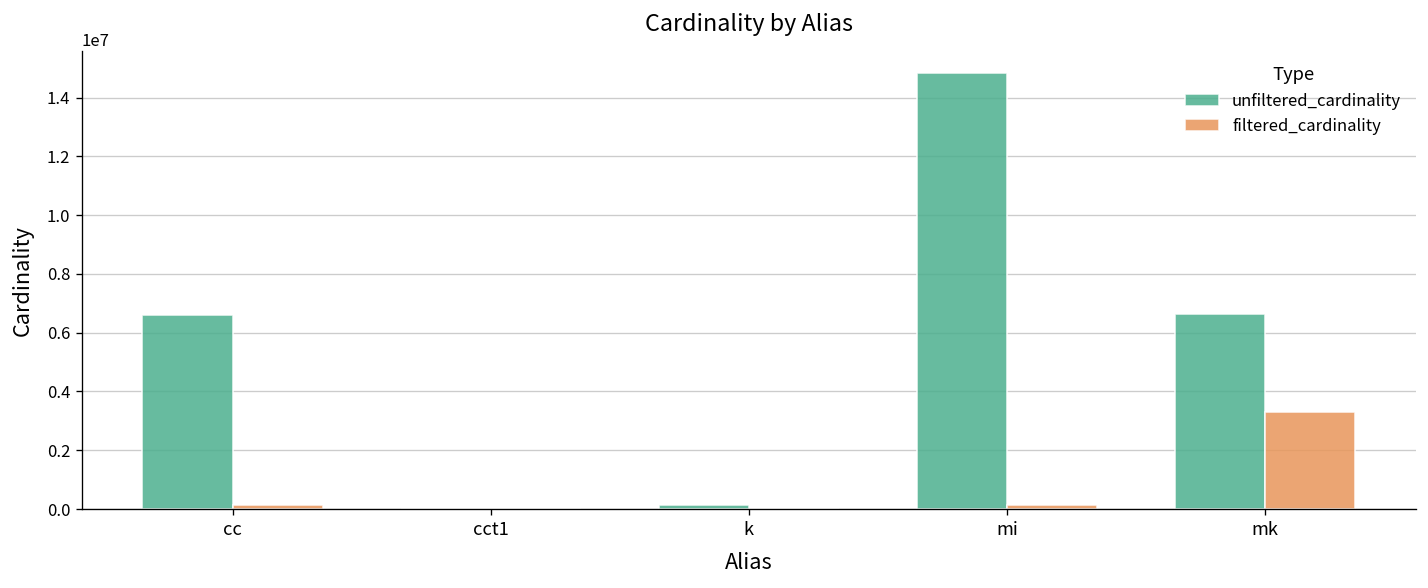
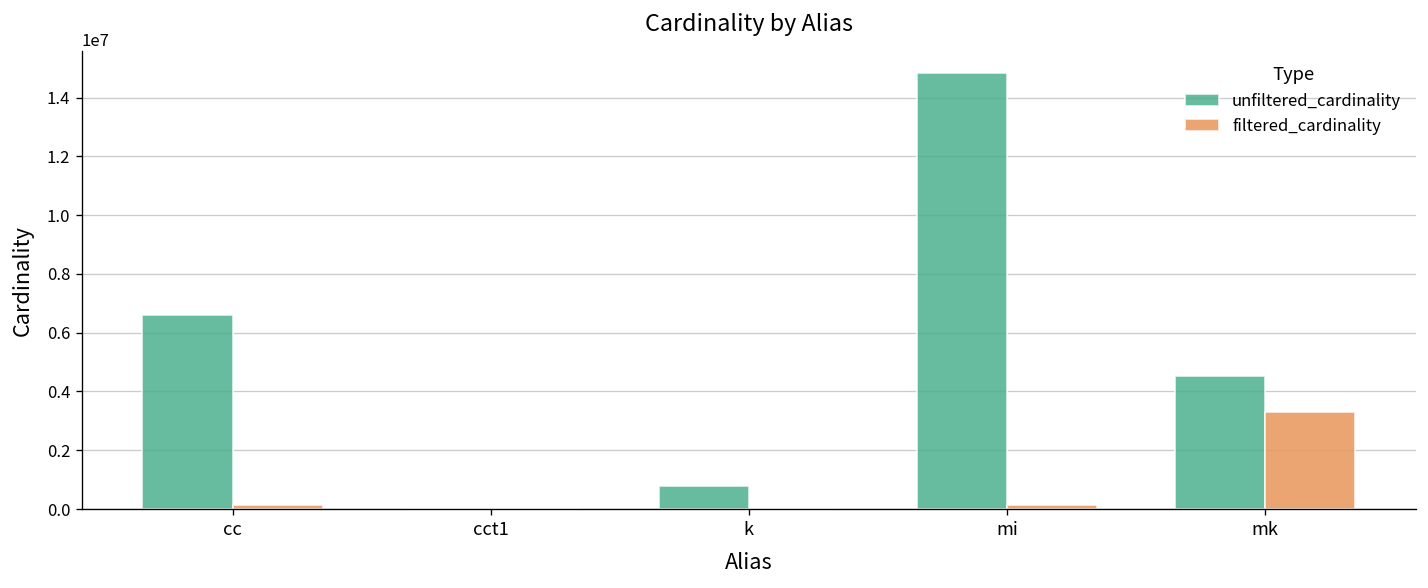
  {
    "unfiltered_cardinality": {
      "cc": 6600000,
-     "k": 100000,
+     "k": 800000,
      "mi": 14800000,
-     "mk": 6600000
+     "mk": 4500000
    },
    "filtered_cardinality": {
      "cc": 100000,
      "mi": 100000,
      "mk": 3300000
    }
  }
